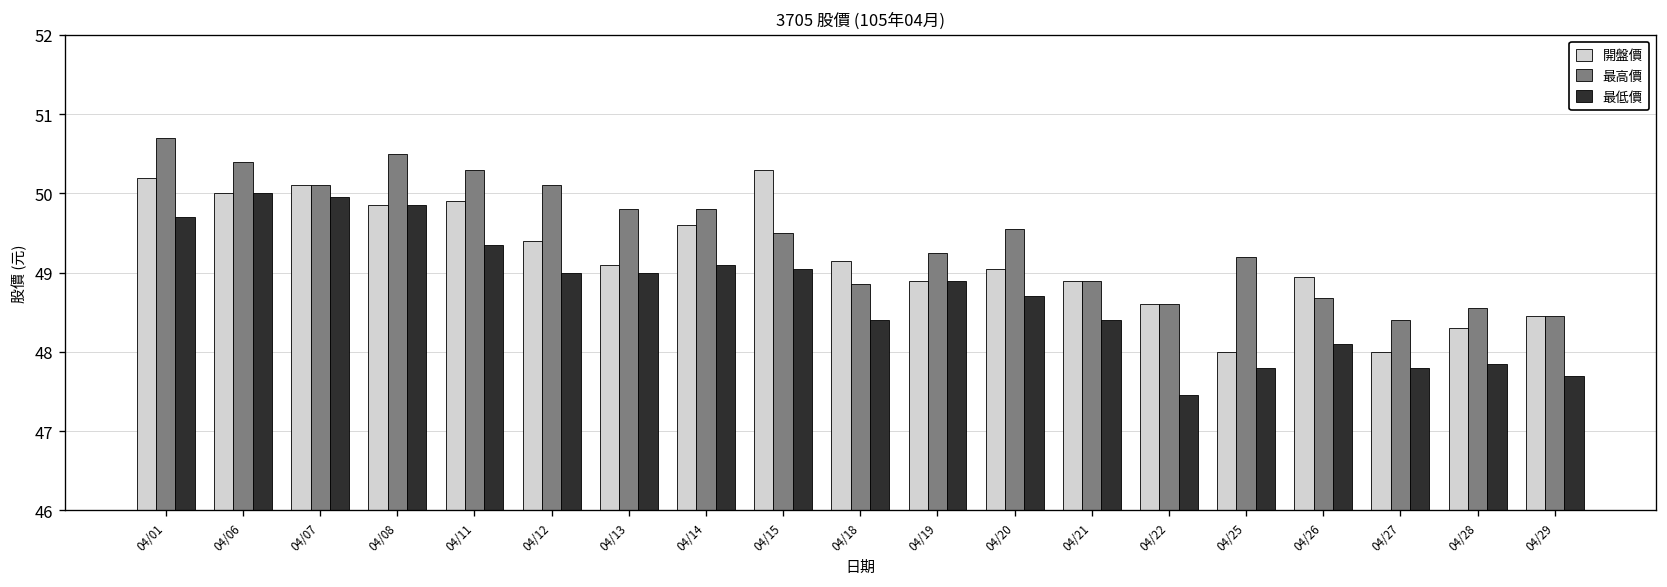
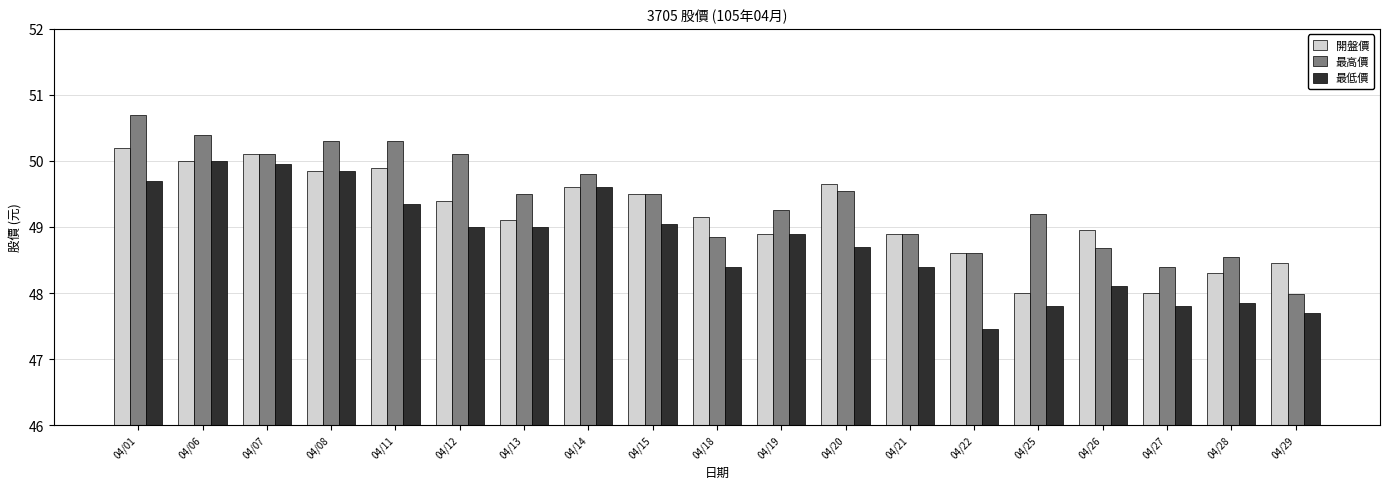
  {
    "開盤價": {
      "04/01": 50.2,
      "04/06": 50.0,
      "04/07": 50.1,
      "04/08": 49.9,
      "04/11": 49.9,
      "04/12": 49.4,
      "04/13": 49.1,
      "04/14": 49.6,
-     "04/15": 50.3,
+     "04/15": 49.5,
      "04/18": 49.2,
      "04/19": 48.9,
-     "04/20": 49.1,
+     "04/20": 49.7,
      "04/21": 48.9,
      "04/22": 48.6,
      "04/25": 48.0,
      "04/26": 49.0,
      "04/27": 48.0,
      "04/28": 48.3,
      "04/29": 48.5
    },
    "最高價": {
      "04/01": 50.7,
      "04/06": 50.4,
      "04/07": 50.1,
-     "04/08": 50.5,
+     "04/08": 50.3,
      "04/11": 50.3,
      "04/12": 50.1,
-     "04/13": 49.8,
+     "04/13": 49.5,
      "04/14": 49.8,
      "04/15": 49.5,
      "04/18": 48.9,
      "04/19": 49.3,
      "04/20": 49.6,
      "04/21": 48.9,
      "04/22": 48.6,
      "04/25": 49.2,
      "04/26": 48.7,
      "04/27": 48.4,
      "04/28": 48.6,
-     "04/29": 48.5
+     "04/29": 48.0
    },
    "最低價": {
      "04/01": 49.7,
      "04/06": 50.0,
      "04/07": 50.0,
      "04/08": 49.9,
      "04/11": 49.4,
      "04/12": 49.0,
      "04/13": 49.0,
-     "04/14": 49.1,
+     "04/14": 49.6,
      "04/15": 49.1,
      "04/18": 48.4,
      "04/19": 48.9,
      "04/20": 48.7,
      "04/21": 48.4,
      "04/22": 47.5,
      "04/25": 47.8,
      "04/26": 48.1,
      "04/27": 47.8,
      "04/28": 47.9,
      "04/29": 47.7
    }
  }
